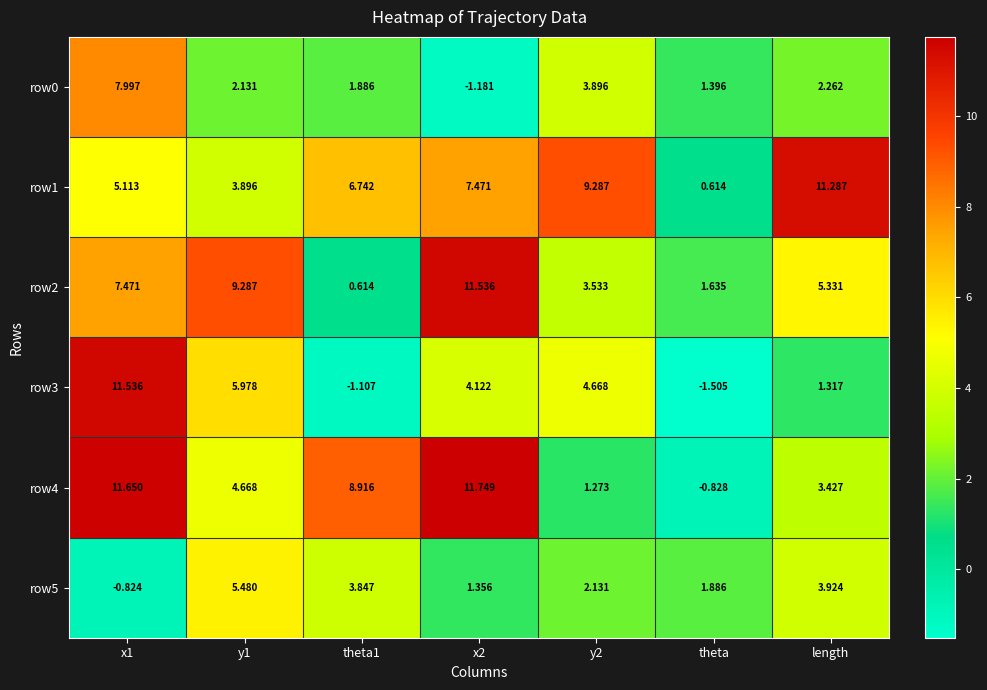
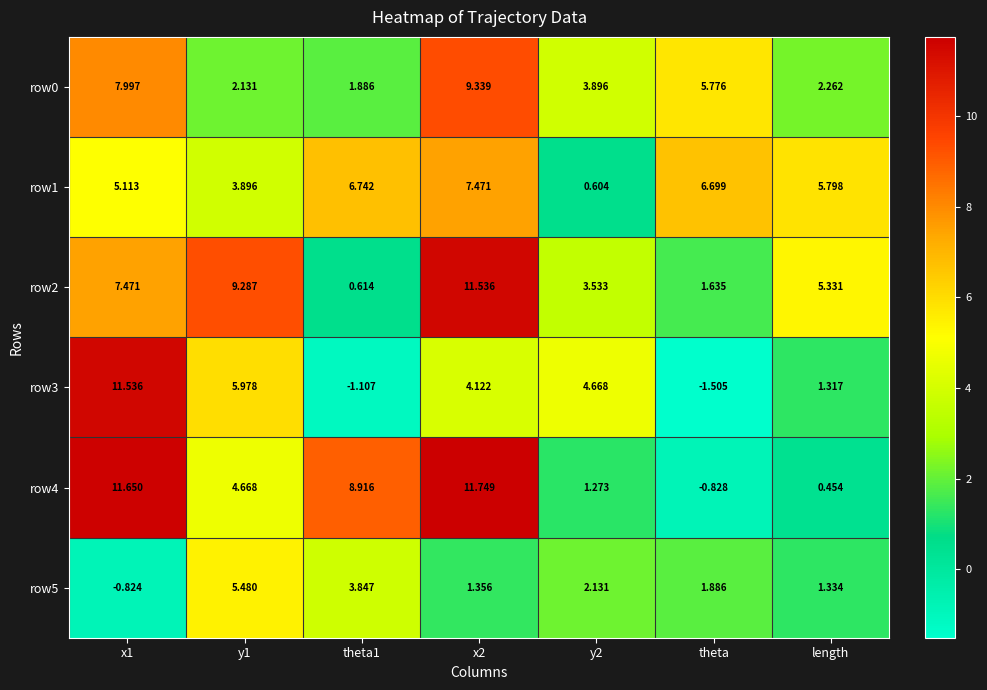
  {
    "row0": {
      "x1": 7.997,
      "y1": 2.131,
      "theta1": 1.886,
-     "x2": -1.181,
+     "x2": 9.339,
      "y2": 3.896,
-     "theta": 1.396,
+     "theta": 5.776,
      "length": 2.262
    },
    "row1": {
      "x1": 5.113,
      "y1": 3.896,
      "theta1": 6.742,
      "x2": 7.471,
-     "y2": 9.287,
-     "theta": 0.614,
-     "length": 11.287
+     "y2": 0.604,
+     "theta": 6.699,
+     "length": 5.798
    },
    "row2": {
      "x1": 7.471,
      "y1": 9.287,
      "theta1": 0.614,
      "x2": 11.536,
      "y2": 3.533,
      "theta": 1.635,
      "length": 5.331
    },
    "row3": {
      "x1": 11.536,
      "y1": 5.978,
      "theta1": -1.107,
      "x2": 4.122,
      "y2": 4.668,
      "theta": -1.505,
      "length": 1.317
    },
    "row4": {
      "x1": 11.650,
      "y1": 4.668,
      "theta1": 8.916,
      "x2": 11.749,
      "y2": 1.273,
      "theta": -0.828,
-     "length": 3.427
+     "length": 0.454
    },
    "row5": {
      "x1": -0.824,
      "y1": 5.480,
      "theta1": 3.847,
      "x2": 1.356,
      "y2": 2.131,
      "theta": 1.886,
-     "length": 3.924
+     "length": 1.334
    }
  }
